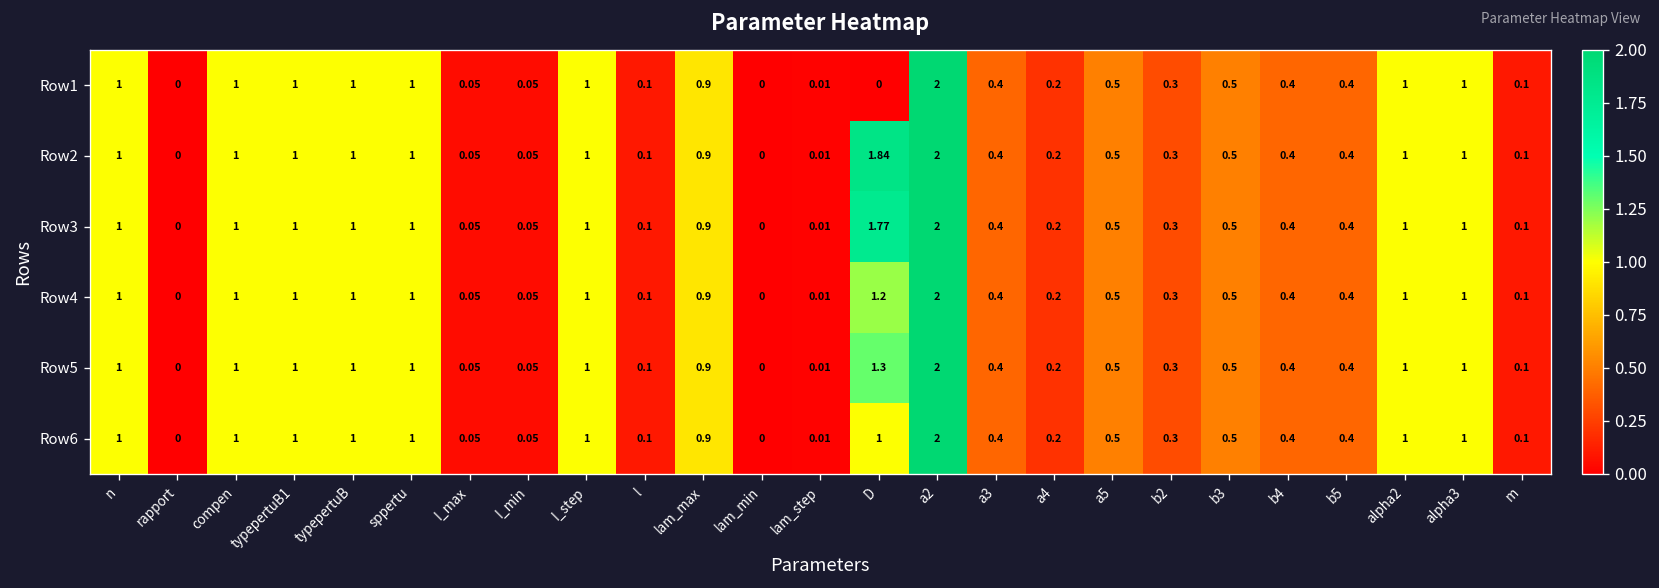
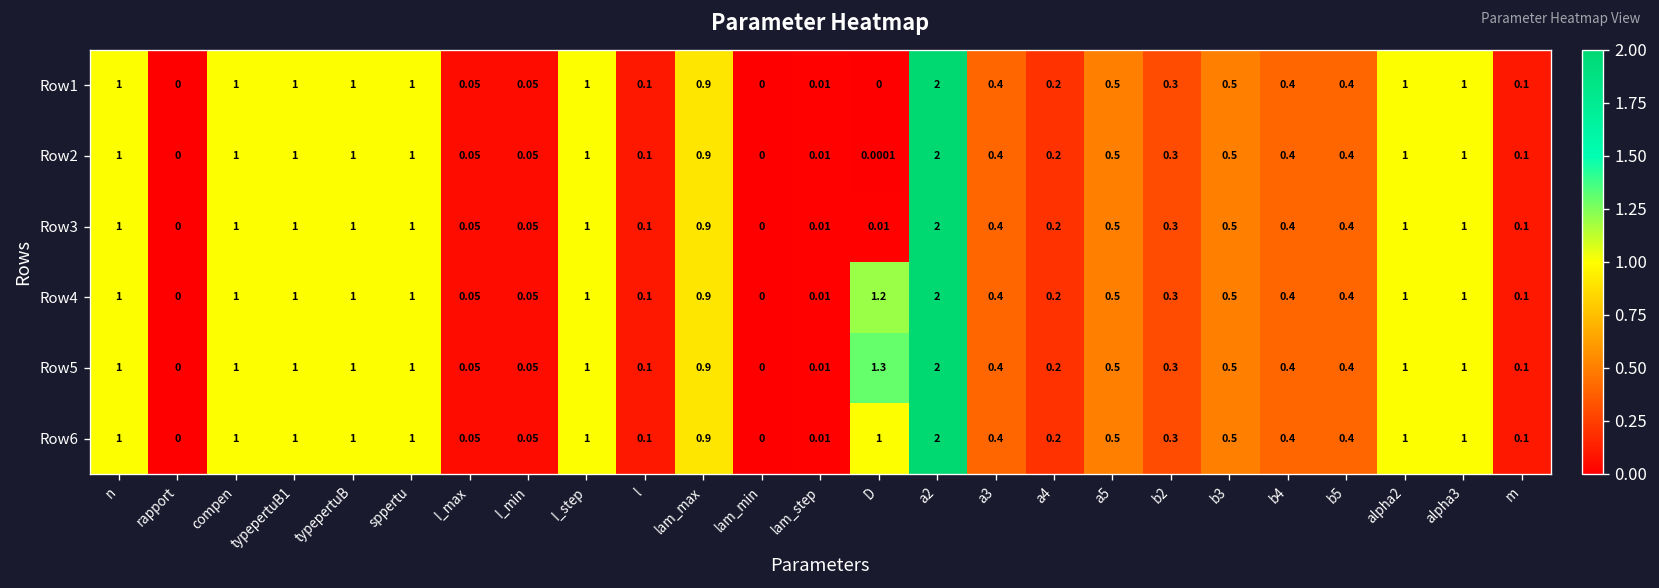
  {
    "Row1": {
      "n": 1,
      "rapport": 0,
      "compen": 1,
      "typepertuB1": 1,
      "typepertuB": 1,
      "sppertu": 1,
      "I_max": 0.05,
      "I_min": 0.05,
      "I_step": 1,
      "l": 0.1,
      "lam_max": 0.9,
      "lam_min": 0,
      "lam_step": 0.01,
      "D": 0,
      "a2": 2,
      "a3": 0.4,
      "a4": 0.2,
      "a5": 0.5,
      "b2": 0.3,
      "b3": 0.5,
      "b4": 0.4,
      "b5": 0.4,
      "alpha2": 1,
      "alpha3": 1,
      "m": 0.1
    },
    "Row2": {
      "n": 1,
      "rapport": 0,
      "compen": 1,
      "typepertuB1": 1,
      "typepertuB": 1,
      "sppertu": 1,
      "I_max": 0.05,
      "I_min": 0.05,
      "I_step": 1,
      "l": 0.1,
      "lam_max": 0.9,
      "lam_min": 0,
      "lam_step": 0.01,
-     "D": 1.84,
+     "D": 0.0001,
      "a2": 2,
      "a3": 0.4,
      "a4": 0.2,
      "a5": 0.5,
      "b2": 0.3,
      "b3": 0.5,
      "b4": 0.4,
      "b5": 0.4,
      "alpha2": 1,
      "alpha3": 1,
      "m": 0.1
    },
    "Row3": {
      "n": 1,
      "rapport": 0,
      "compen": 1,
      "typepertuB1": 1,
      "typepertuB": 1,
      "sppertu": 1,
      "I_max": 0.05,
      "I_min": 0.05,
      "I_step": 1,
      "l": 0.1,
      "lam_max": 0.9,
      "lam_min": 0,
      "lam_step": 0.01,
-     "D": 1.77,
+     "D": 0.01,
      "a2": 2,
      "a3": 0.4,
      "a4": 0.2,
      "a5": 0.5,
      "b2": 0.3,
      "b3": 0.5,
      "b4": 0.4,
      "b5": 0.4,
      "alpha2": 1,
      "alpha3": 1,
      "m": 0.1
    },
    "Row4": {
      "n": 1,
      "rapport": 0,
      "compen": 1,
      "typepertuB1": 1,
      "typepertuB": 1,
      "sppertu": 1,
      "I_max": 0.05,
      "I_min": 0.05,
      "I_step": 1,
      "l": 0.1,
      "lam_max": 0.9,
      "lam_min": 0,
      "lam_step": 0.01,
      "D": 1.2,
      "a2": 2,
      "a3": 0.4,
      "a4": 0.2,
      "a5": 0.5,
      "b2": 0.3,
      "b3": 0.5,
      "b4": 0.4,
      "b5": 0.4,
      "alpha2": 1,
      "alpha3": 1,
      "m": 0.1
    },
    "Row5": {
      "n": 1,
      "rapport": 0,
      "compen": 1,
      "typepertuB1": 1,
      "typepertuB": 1,
      "sppertu": 1,
      "I_max": 0.05,
      "I_min": 0.05,
      "I_step": 1,
      "l": 0.1,
      "lam_max": 0.9,
      "lam_min": 0,
      "lam_step": 0.01,
      "D": 1.3,
      "a2": 2,
      "a3": 0.4,
      "a4": 0.2,
      "a5": 0.5,
      "b2": 0.3,
      "b3": 0.5,
      "b4": 0.4,
      "b5": 0.4,
      "alpha2": 1,
      "alpha3": 1,
      "m": 0.1
    },
    "Row6": {
      "n": 1,
      "rapport": 0,
      "compen": 1,
      "typepertuB1": 1,
      "typepertuB": 1,
      "sppertu": 1,
      "I_max": 0.05,
      "I_min": 0.05,
      "I_step": 1,
      "l": 0.1,
      "lam_max": 0.9,
      "lam_min": 0,
      "lam_step": 0.01,
      "D": 1,
      "a2": 2,
      "a3": 0.4,
      "a4": 0.2,
      "a5": 0.5,
      "b2": 0.3,
      "b3": 0.5,
      "b4": 0.4,
      "b5": 0.4,
      "alpha2": 1,
      "alpha3": 1,
      "m": 0.1
    }
  }
